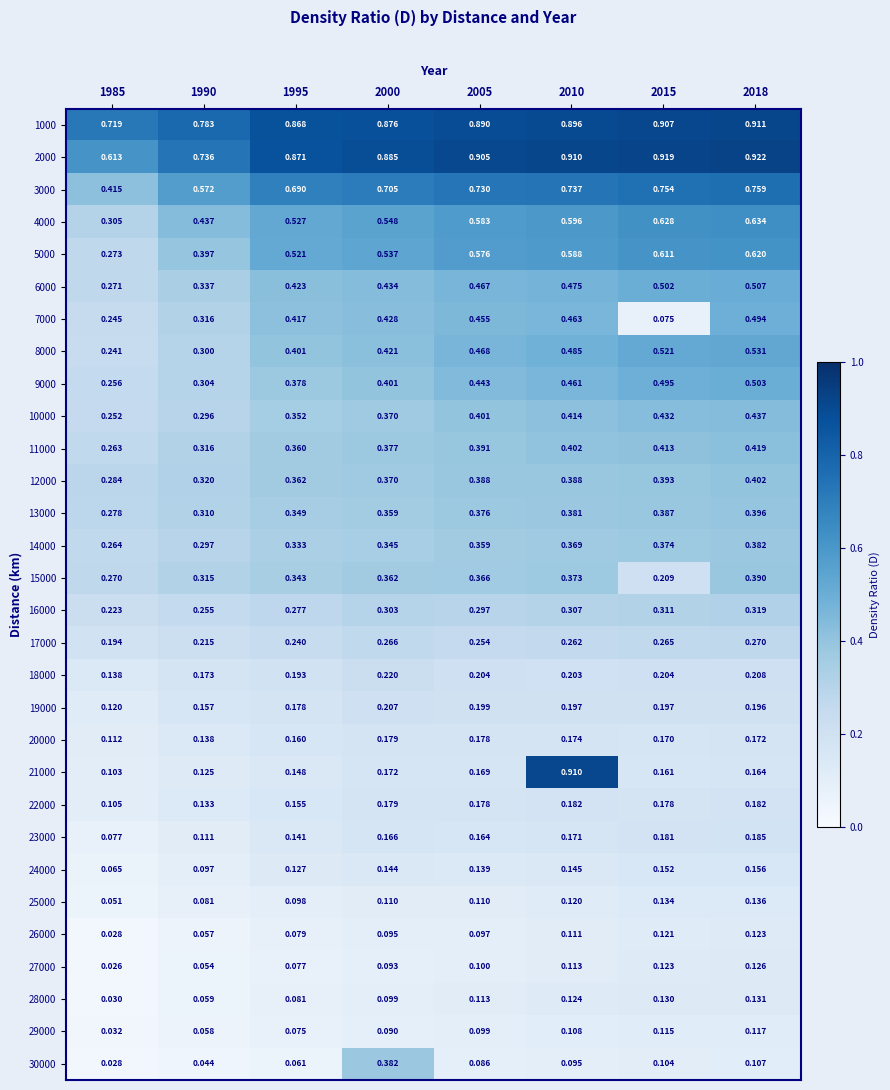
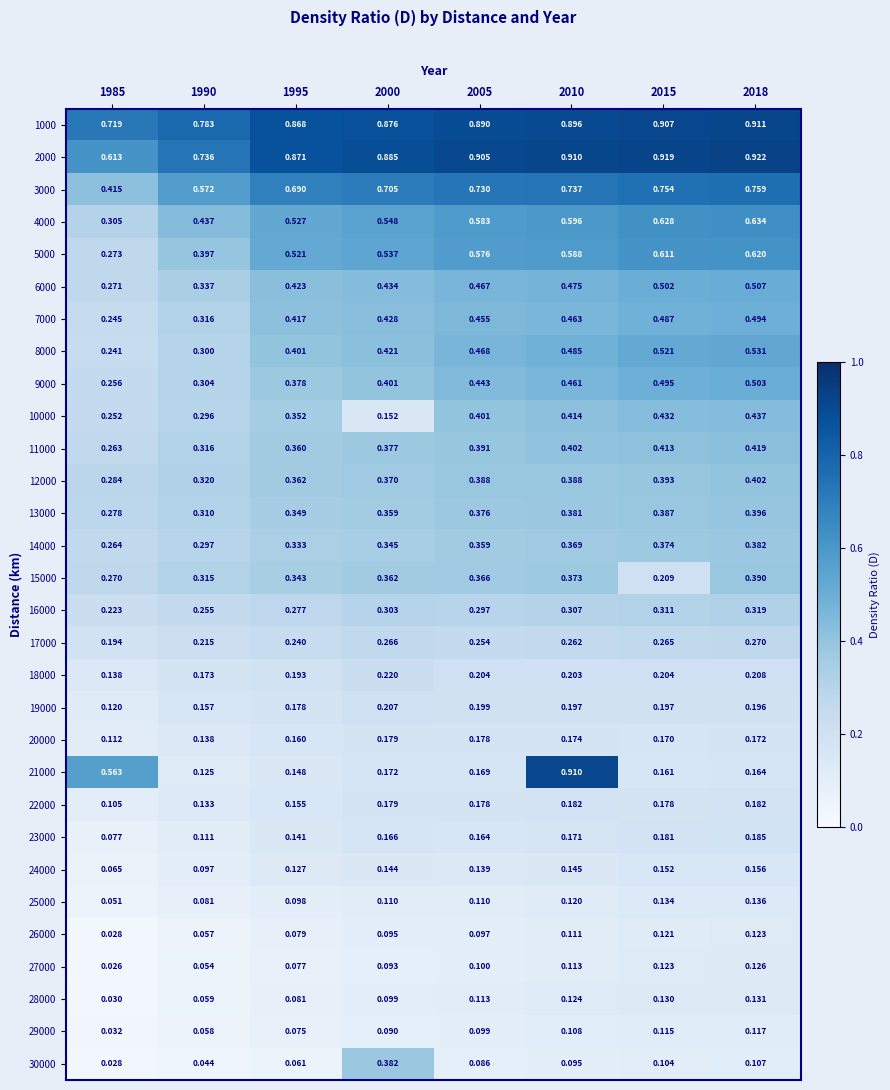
  {
    "7000": {
      "1985": 0.245,
      "1990": 0.316,
      "1995": 0.417,
      "2000": 0.428,
      "2005": 0.455,
      "2010": 0.463,
-     "2015": 0.075,
+     "2015": 0.487,
      "2018": 0.494
    },
    "10000": {
      "1985": 0.252,
      "1990": 0.296,
      "1995": 0.352,
-     "2000": 0.370,
+     "2000": 0.152,
      "2005": 0.401,
      "2010": 0.414,
      "2015": 0.432,
      "2018": 0.437
    },
    "21000": {
-     "1985": 0.103,
+     "1985": 0.563,
      "1990": 0.125,
      "1995": 0.148,
      "2000": 0.172,
      "2005": 0.169,
      "2010": 0.910,
      "2015": 0.161,
      "2018": 0.164
    }
  }
